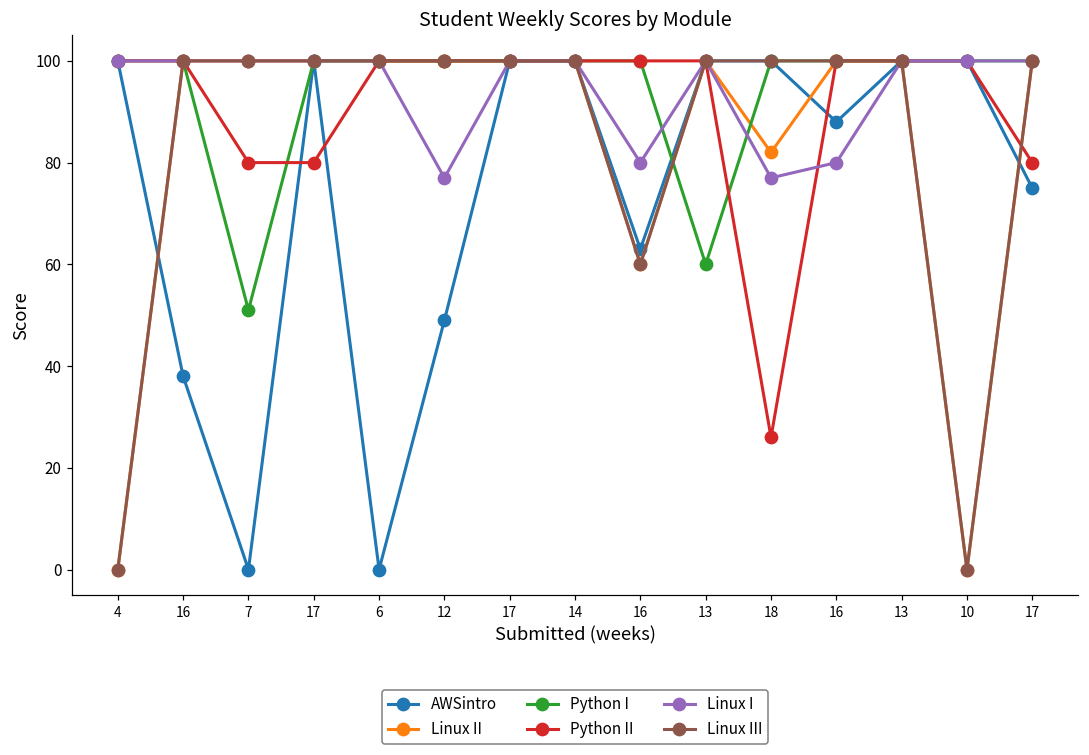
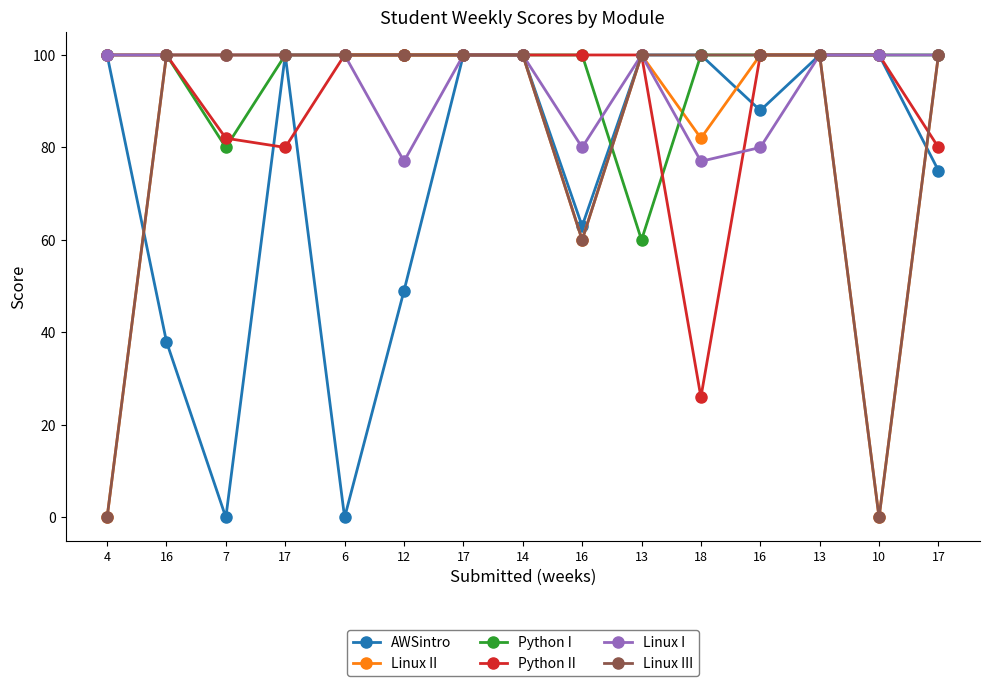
  {
    "AWSintro": {
      "7": 0,
      "6": 0,
      "12": 49
    },
    "Linux II": {
      "18": 82
    },
    "Python I": {
-     "7": 51
+     "7": 80
    },
    "Python II": {
-     "7": 80,
+     "7": 82,
      "18": 26
    },
    "Linux I": {
      "12": 77,
      "18": 77
    }
  }
